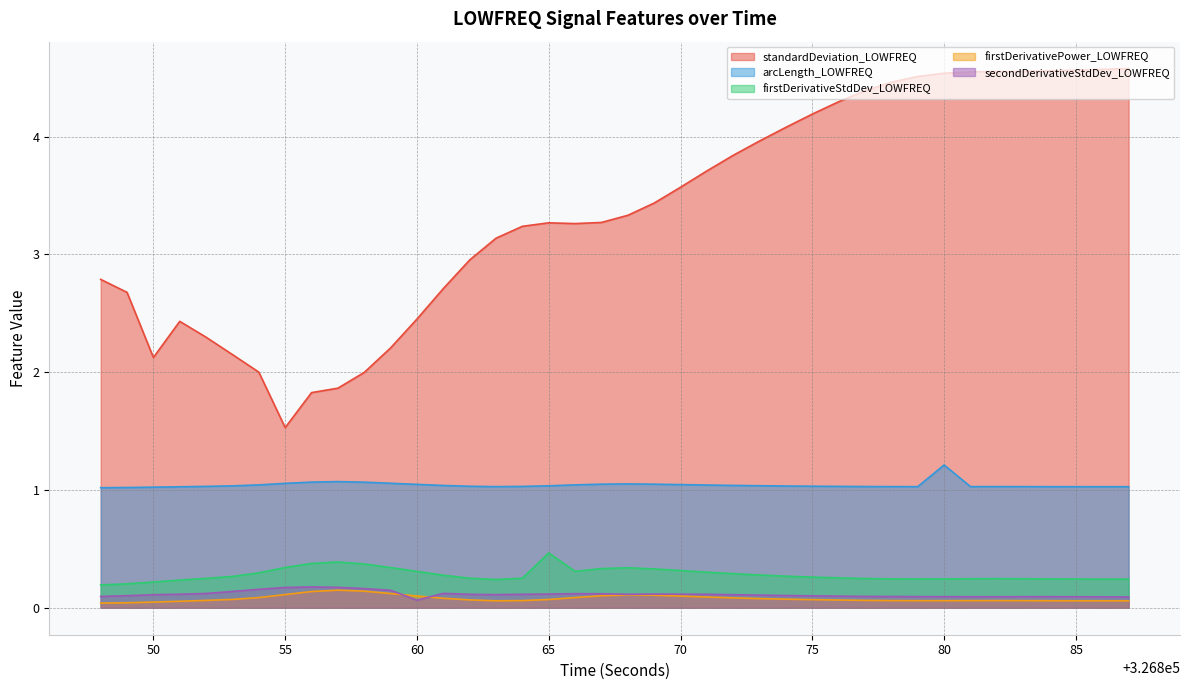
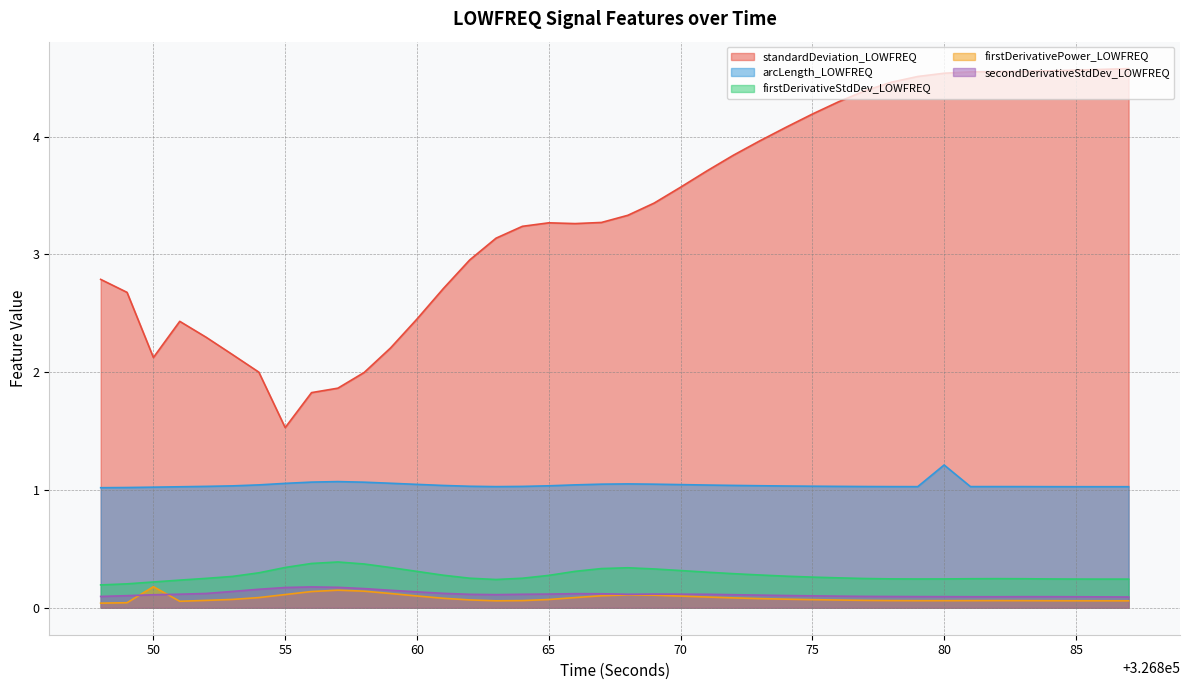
  {
    "standardDeviation_LOWFREQ": {
      "50": 2.12,
      "55": 1.53,
      "60": 2.45,
      "65": 3.27,
      "70": 3.57,
      "75": 4.19
    },
    "arcLength_LOWFREQ": {
      "50": 1.02,
      "55": 1.06,
      "60": 1.05,
      "65": 1.04,
      "70": 1.05,
      "75": 1.03,
      "80": 1.21,
      "85": 1.03
    },
    "firstDerivativeStdDev_LOWFREQ": {
      "50": 0.22,
      "55": 0.34,
      "60": 0.31,
-     "65": 0.46,
+     "65": 0.27,
      "70": 0.32,
      "75": 0.26,
      "80": 0.24,
      "85": 0.24
    },
    "firstDerivativePower_LOWFREQ": {
-     "50": 0.05,
+     "50": 0.18,
      "55": 0.11,
      "60": 0.10,
      "65": 0.07,
      "75": 0.07,
      "80": 0.06,
      "85": 0.06
    },
    "secondDerivativeStdDev_LOWFREQ": {
      "50": 0.11,
      "55": 0.17,
-     "60": 0.06,
+     "60": 0.13,
      "65": 0.12,
      "75": 0.10,
      "80": 0.09,
      "85": 0.09
    }
  }
